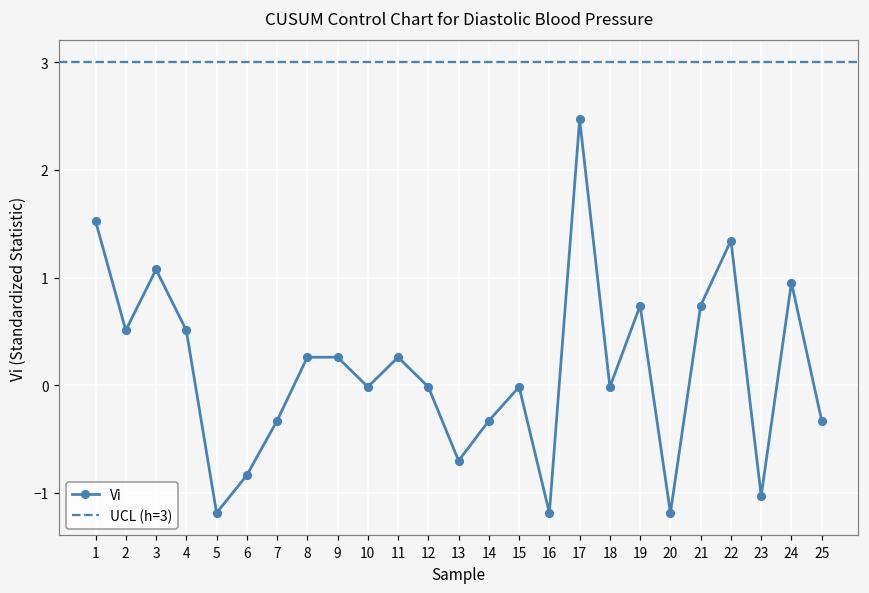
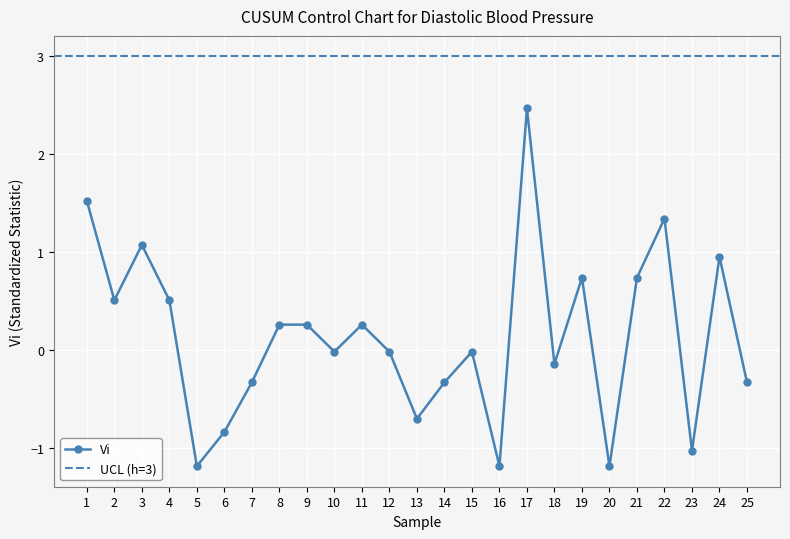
  {
    "1": 1.5,
    "2": 0.5,
    "3": 1.1,
    "4": 0.5,
    "5": -1.2,
    "6": -0.8,
    "7": -0.3,
    "8": 0.3,
    "9": 0.3,
    "10": 0.0,
    "11": 0.3,
    "12": 0.0,
    "13": -0.7,
    "14": -0.3,
    "15": 0.0,
    "16": -1.2,
    "17": 2.5,
-   "18": 0.0,
+   "18": -0.1,
    "19": 0.7,
    "20": -1.2,
    "21": 0.7,
    "22": 1.3,
    "23": -1.0,
    "24": 1.0,
    "25": -0.3
  }
